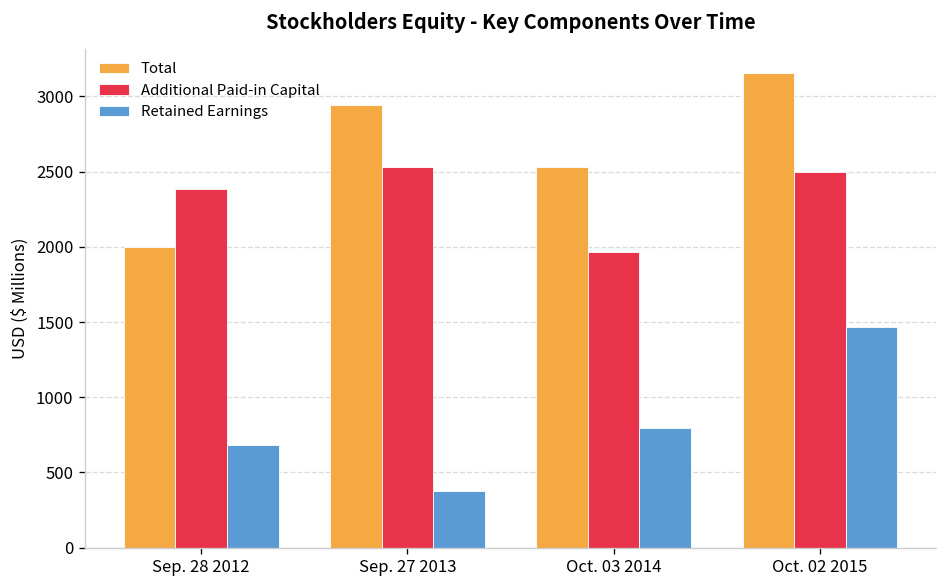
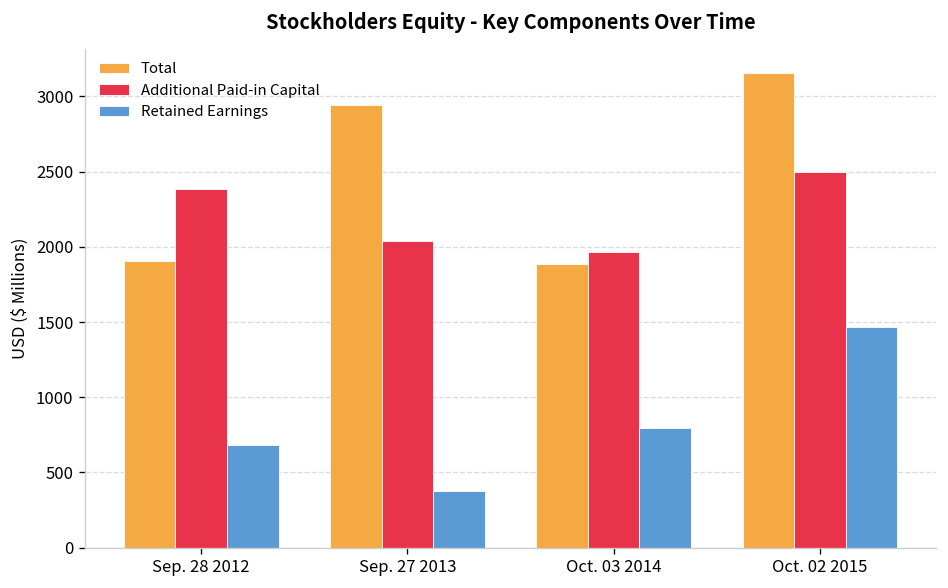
  {
    "Total": {
-     "Sep. 28 2012": 2000,
+     "Sep. 28 2012": 1910,
      "Sep. 27 2013": 2950,
-     "Oct. 03 2014": 2530,
+     "Oct. 03 2014": 1890,
      "Oct. 02 2015": 3160
    },
    "Additional Paid-in Capital": {
      "Sep. 28 2012": 2380,
-     "Sep. 27 2013": 2530,
+     "Sep. 27 2013": 2040,
      "Oct. 03 2014": 1970,
      "Oct. 02 2015": 2500
    },
    "Retained Earnings": {
      "Sep. 28 2012": 680,
      "Sep. 27 2013": 380,
      "Oct. 03 2014": 790,
      "Oct. 02 2015": 1470
    }
  }
